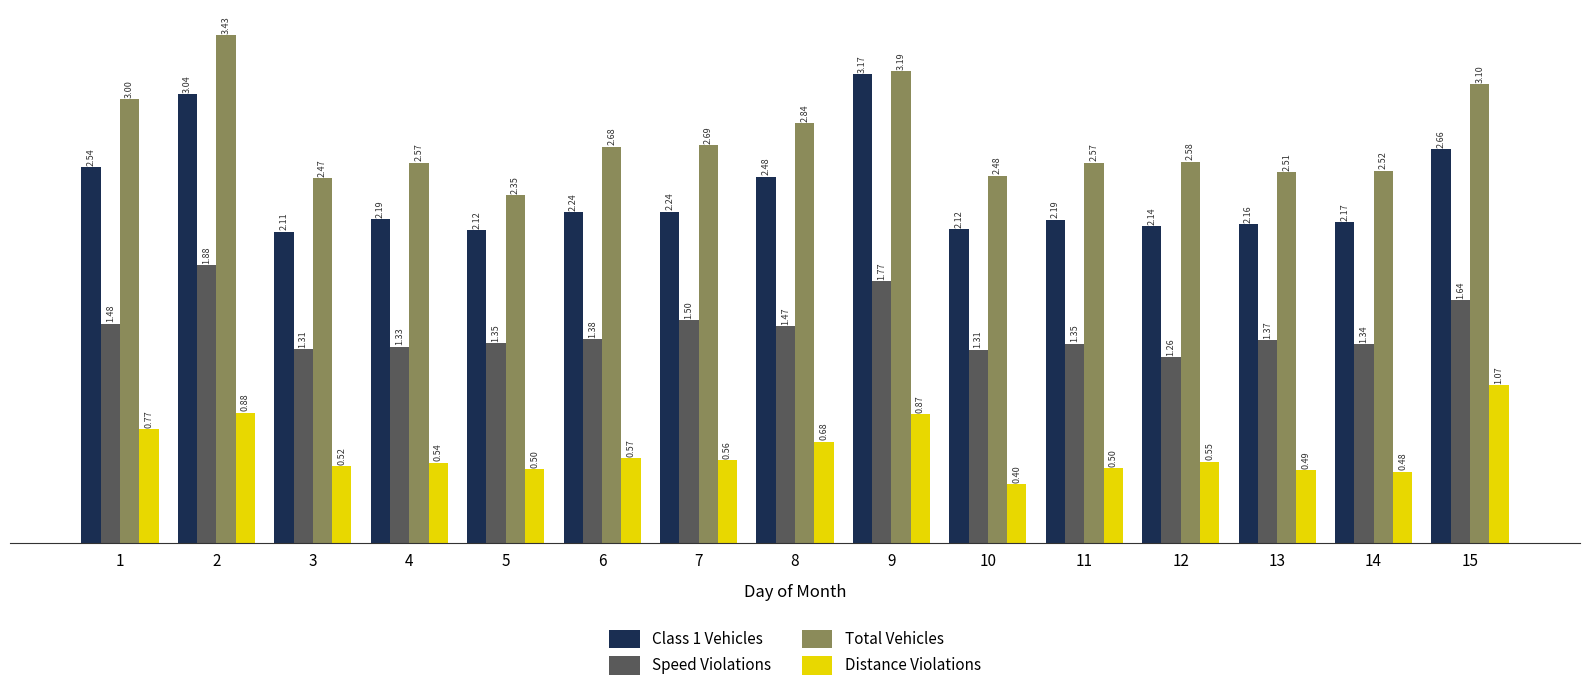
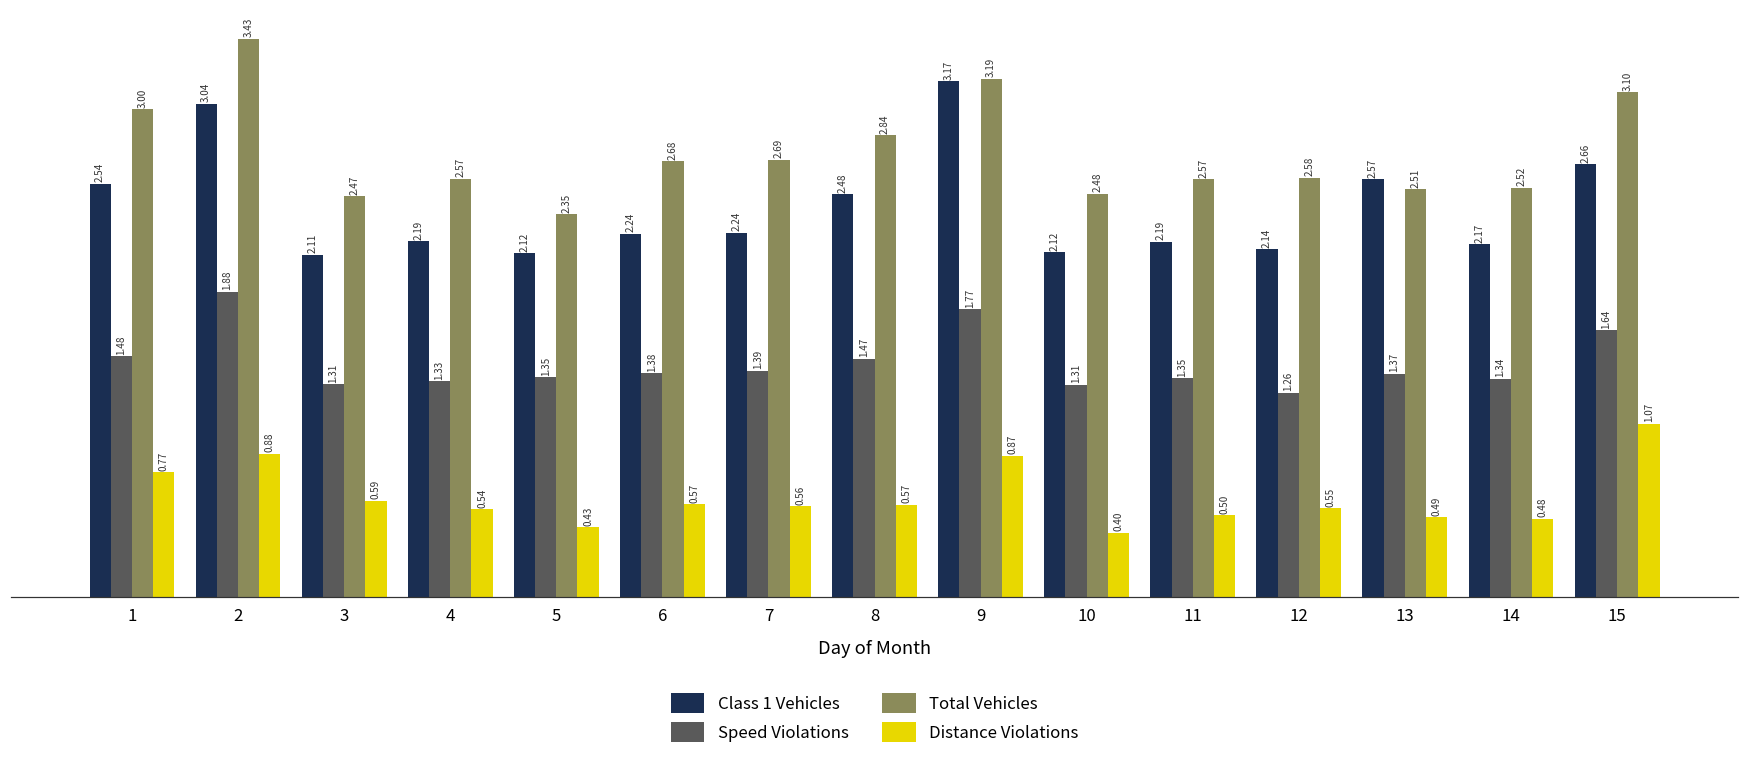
  {
    "Class 1 Vehicles": {
-     "13": 2.16
+     "13": 2.57
    },
    "Speed Violations": {
-     "7": 1.50
+     "7": 1.39
    },
    "Distance Violations": {
-     "3": 0.52,
-     "5": 0.50,
-     "8": 0.68
+     "3": 0.59,
+     "5": 0.43,
+     "8": 0.57
    }
  }
